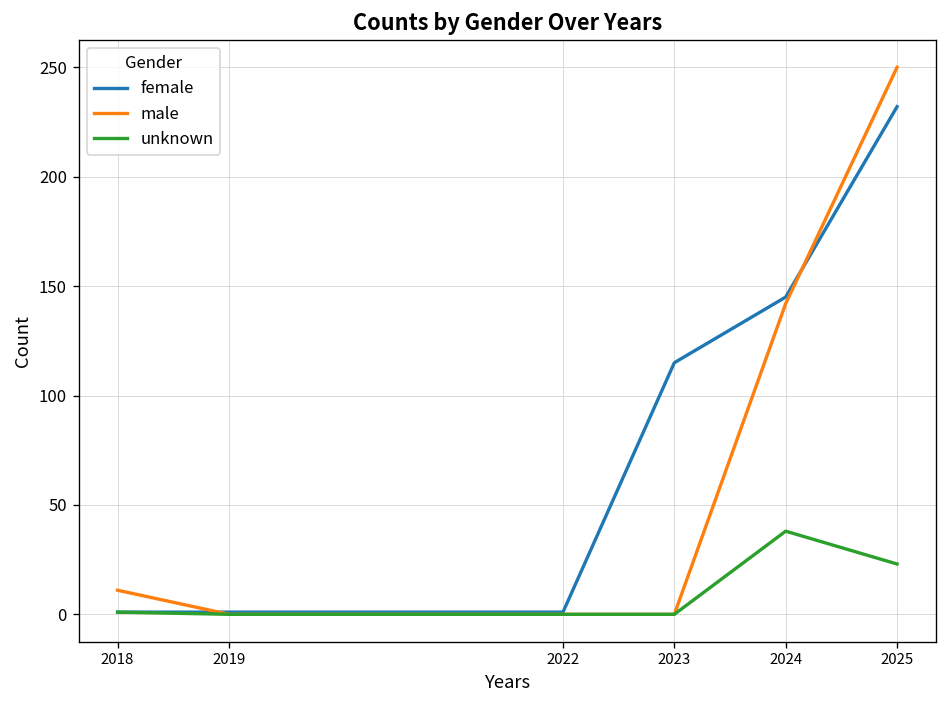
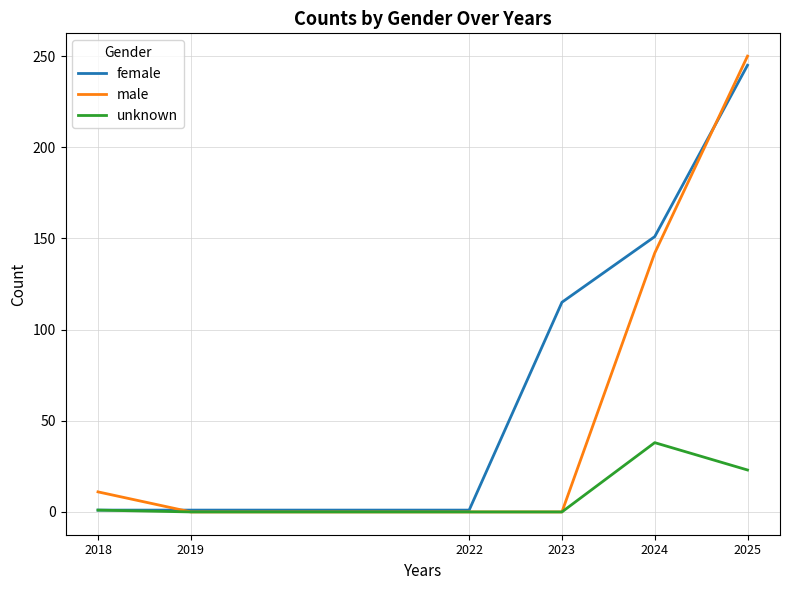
  {
    "female": {
      "2023": 115,
-     "2024": 145,
-     "2025": 232
+     "2024": 151,
+     "2025": 245
    },
    "male": {
      "2018": 11,
      "2024": 142,
      "2025": 250
    },
    "unknown": {
      "2024": 38,
      "2025": 23
    }
  }
